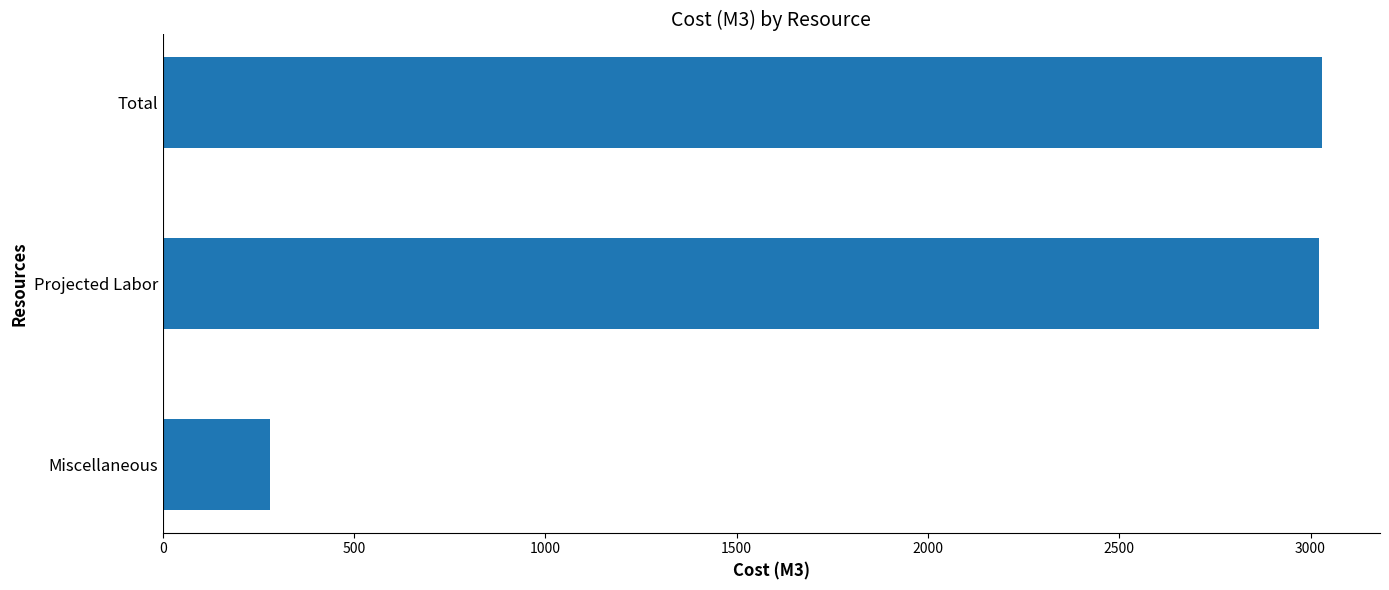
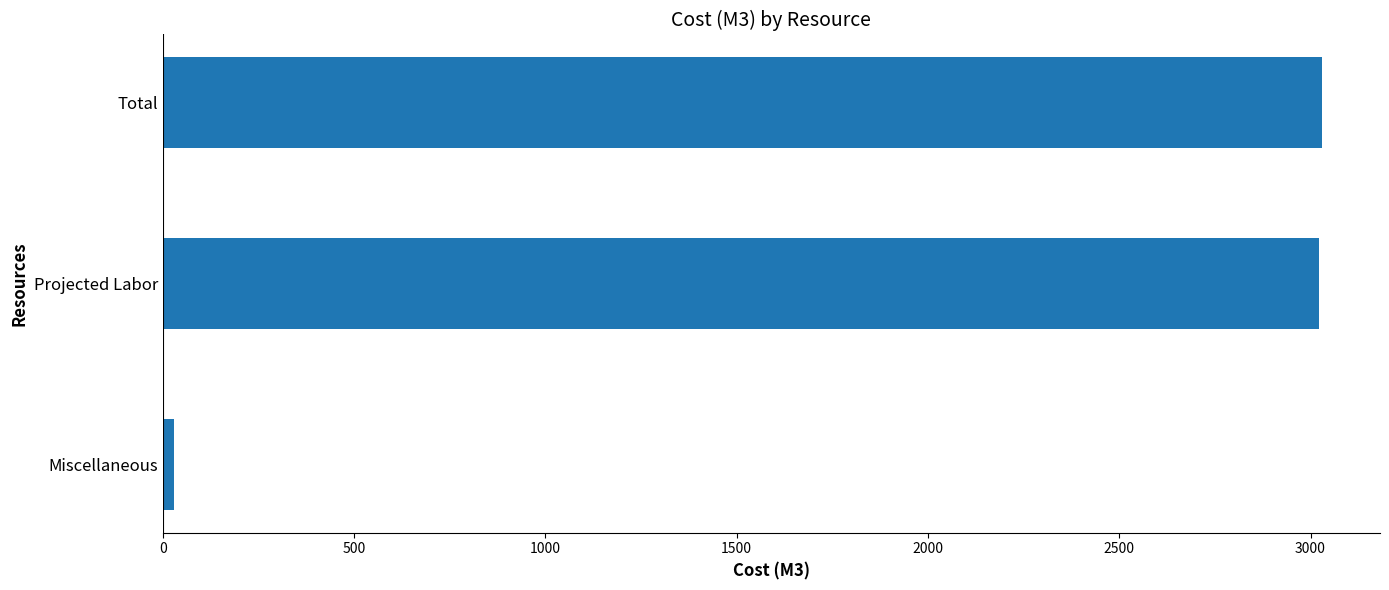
  {
    "Total": 3030,
    "Projected Labor": 3020,
-   "Miscellaneous": 280
+   "Miscellaneous": 30
  }
